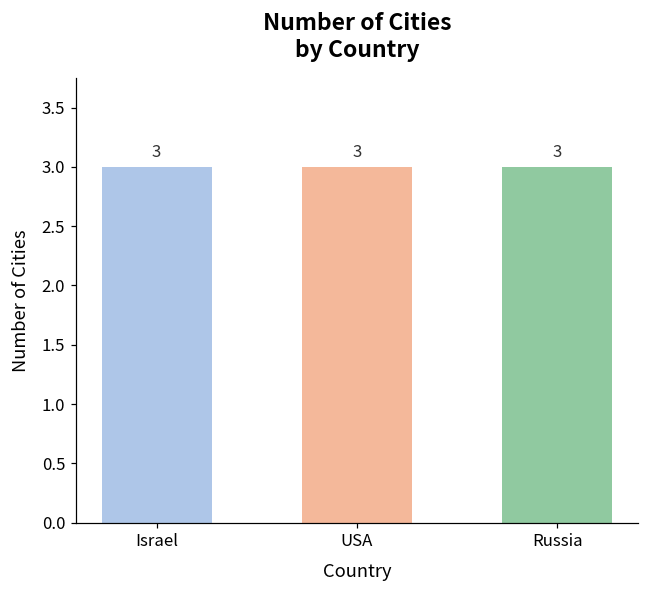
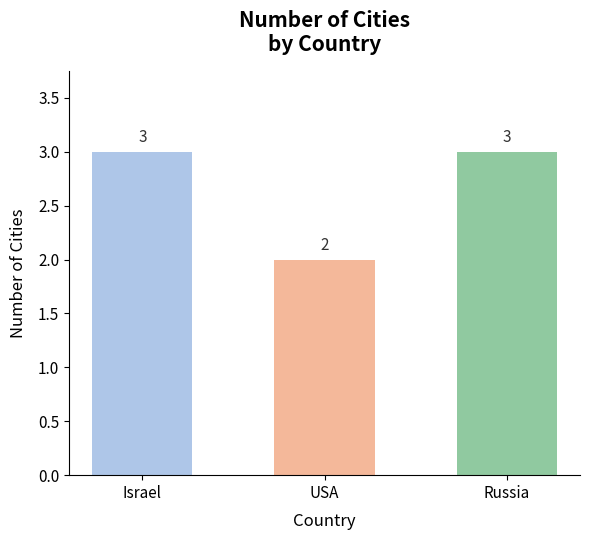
  {
    "Israel": 3,
-   "USA": 3,
+   "USA": 2,
    "Russia": 3
  }
